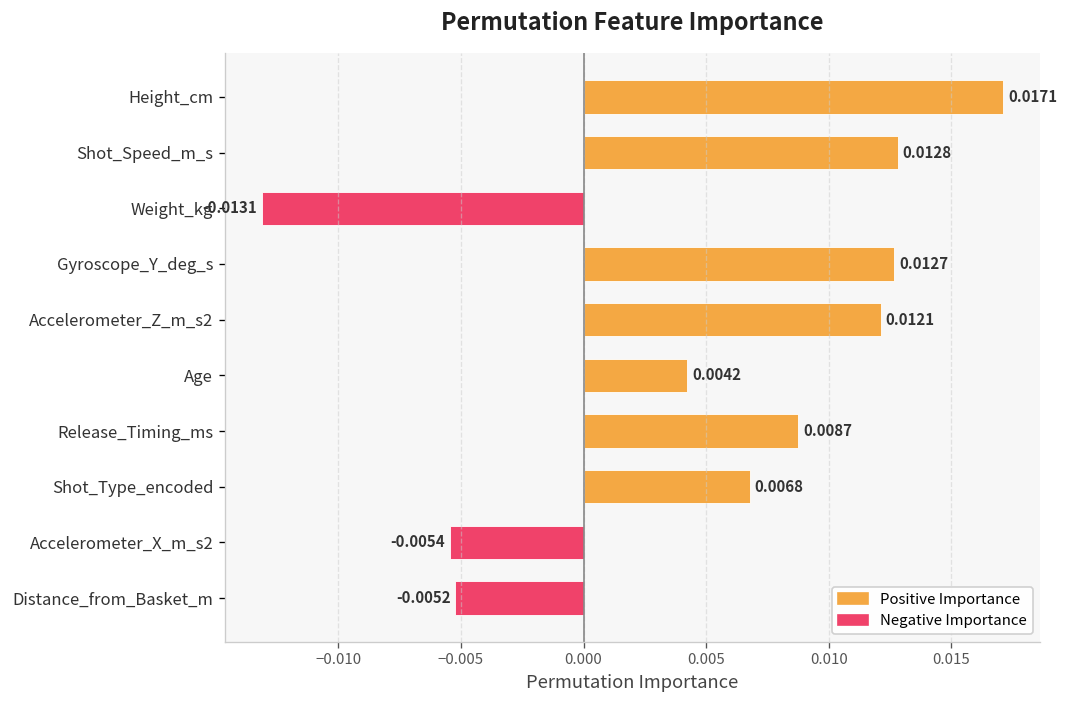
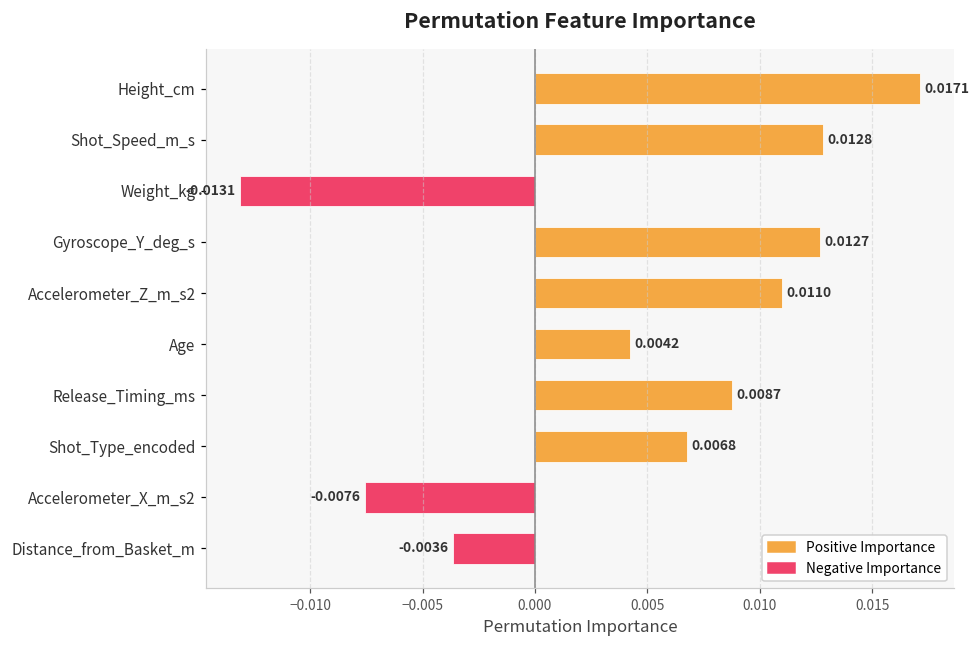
  {
    "Height_cm": 0.0171,
    "Shot_Speed_m_s": 0.0128,
    "Weight_kg": -0.0131,
    "Gyroscope_Y_deg_s": 0.0127,
-   "Accelerometer_Z_m_s2": 0.0121,
+   "Accelerometer_Z_m_s2": 0.0110,
    "Age": 0.0042,
    "Release_Timing_ms": 0.0087,
    "Shot_Type_encoded": 0.0068,
-   "Accelerometer_X_m_s2": -0.0054,
-   "Distance_from_Basket_m": -0.0052
+   "Accelerometer_X_m_s2": -0.0076,
+   "Distance_from_Basket_m": -0.0036
  }
